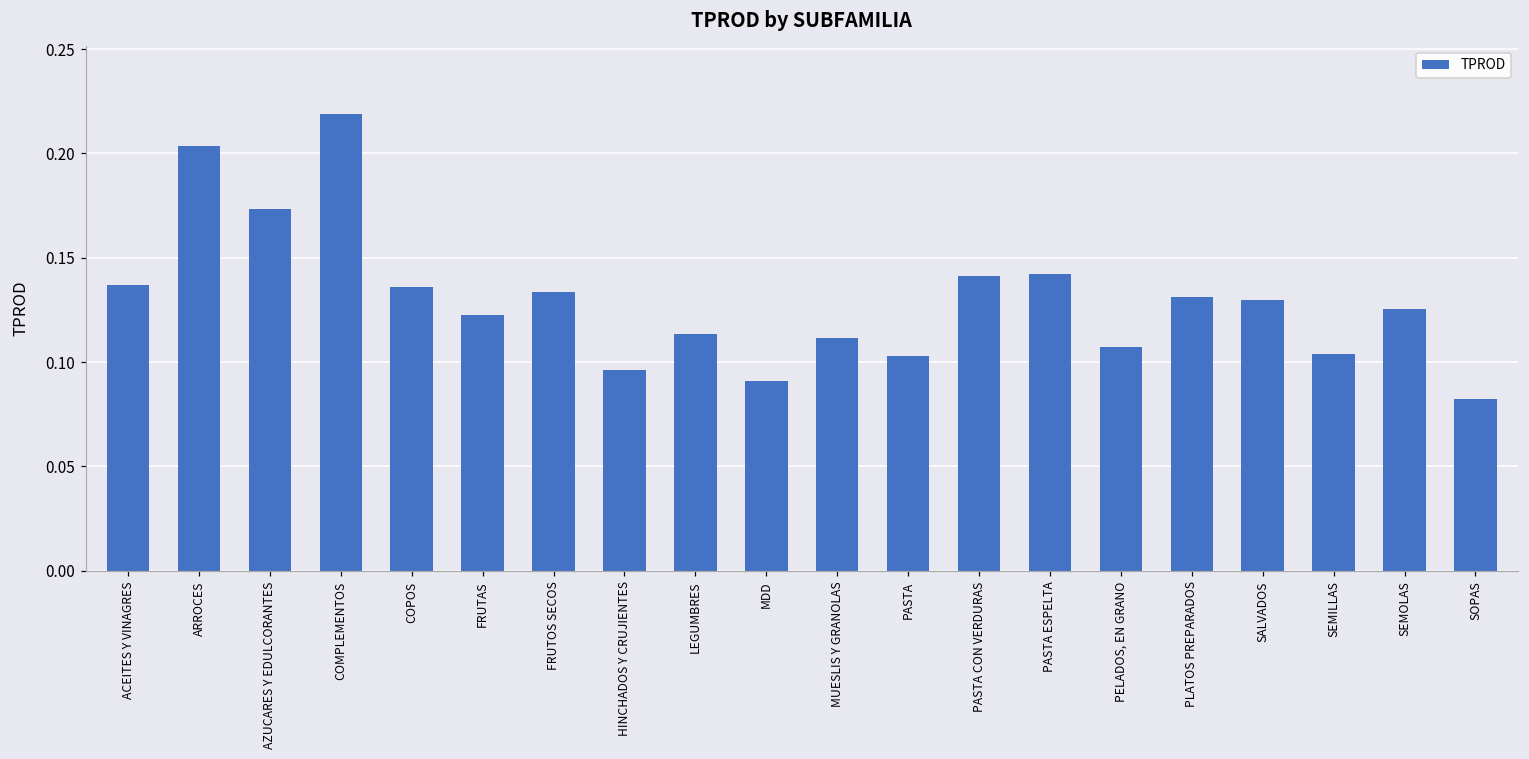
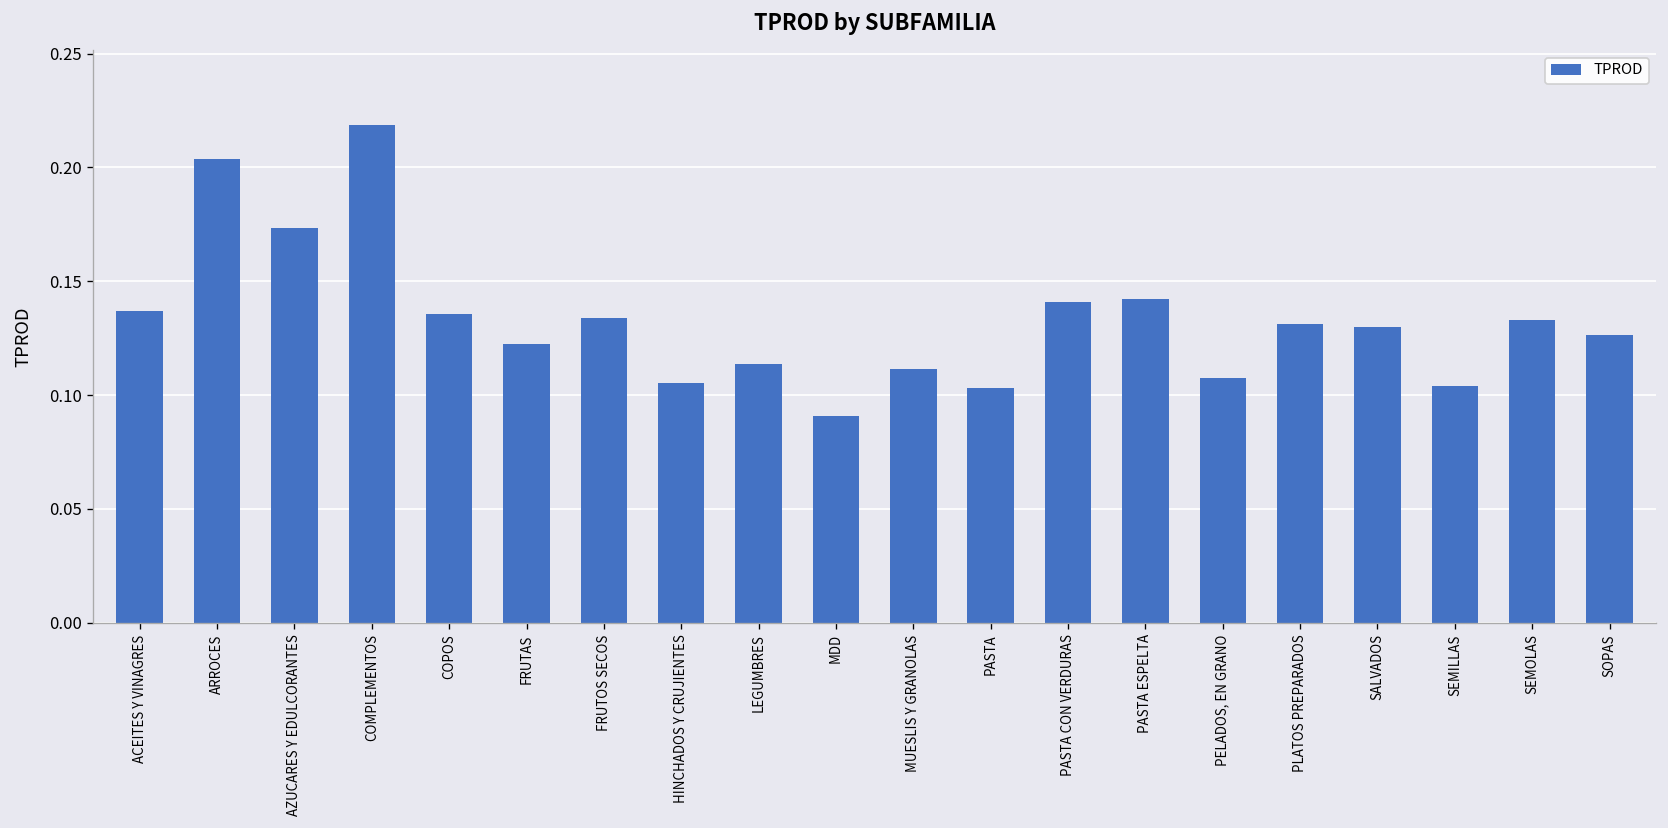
  {
    "ACEITES Y VINAGRES": 0.137,
    "ARROCES": 0.204,
    "AZUCARES Y EDULCORANTES": 0.174,
    "COMPLEMENTOS": 0.219,
    "COPOS": 0.136,
    "FRUTAS": 0.122,
    "FRUTOS SECOS": 0.134,
-   "HINCHADOS Y CRUJIENTES": 0.096,
+   "HINCHADOS Y CRUJIENTES": 0.106,
    "LEGUMBRES": 0.114,
    "MDD": 0.091,
    "MUESLIS Y GRANOLAS": 0.112,
    "PASTA": 0.103,
    "PASTA CON VERDURAS": 0.141,
    "PASTA ESPELTA": 0.142,
    "PELADOS, EN GRANO": 0.107,
    "PLATOS PREPARADOS": 0.131,
    "SALVADOS": 0.130,
    "SEMILLAS": 0.104,
-   "SEMOLAS": 0.125,
-   "SOPAS": 0.083
+   "SEMOLAS": 0.133,
+   "SOPAS": 0.126
  }
